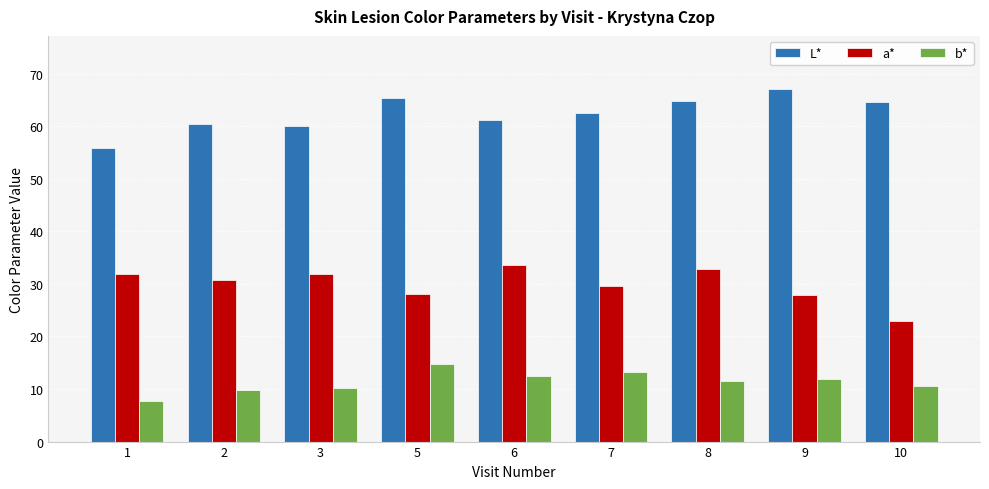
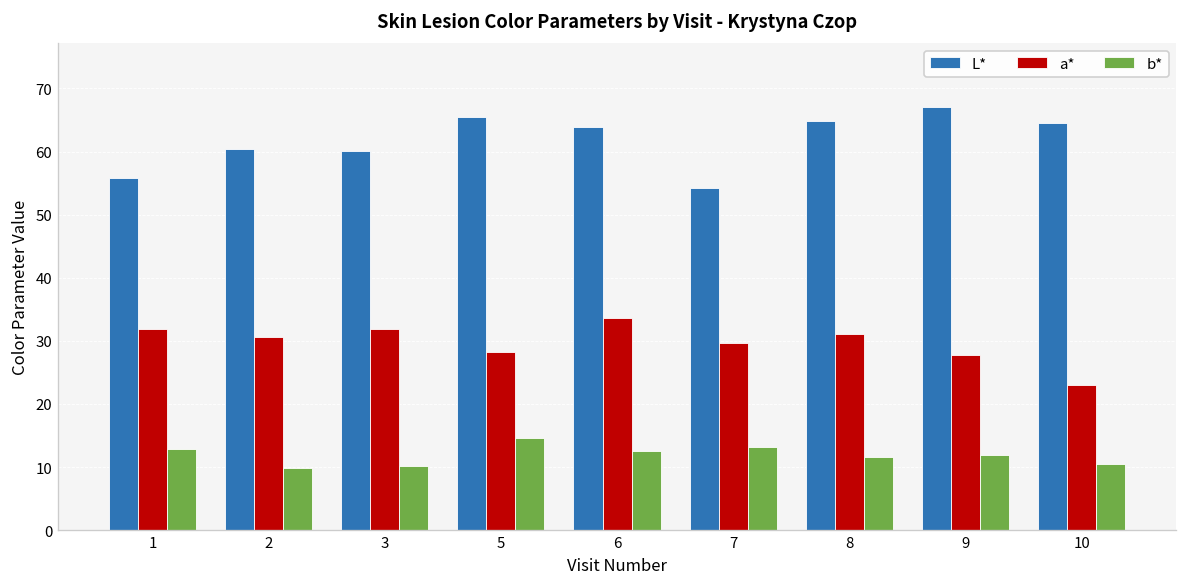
  {
    "L*": {
      "1": 56,
      "2": 60,
      "3": 60,
      "5": 65,
-     "6": 61,
-     "7": 62,
+     "6": 64,
+     "7": 54,
      "8": 65,
      "9": 67,
      "10": 64
    },
    "a*": {
      "1": 32,
      "2": 31,
      "3": 32,
      "5": 28,
      "6": 34,
      "7": 30,
-     "8": 33,
+     "8": 31,
      "9": 28,
      "10": 23
    },
    "b*": {
-     "1": 8,
+     "1": 13,
      "2": 10,
      "3": 10,
      "5": 15,
      "6": 12,
      "7": 13,
      "8": 12,
      "9": 12,
      "10": 11
    }
  }
